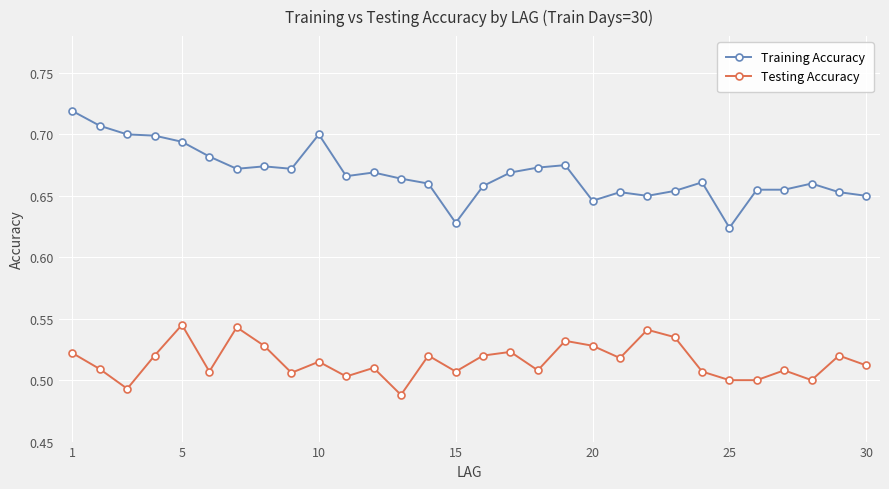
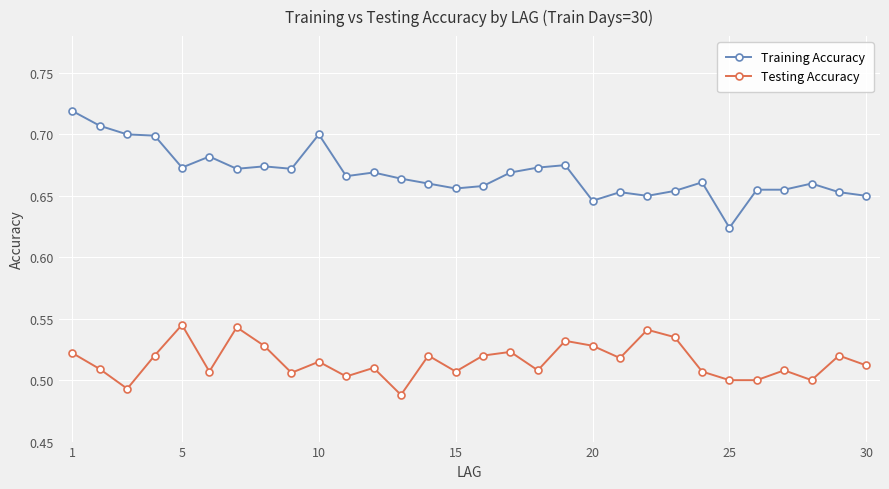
  {
    "Training Accuracy": {
      "1": 0.719,
-     "5": 0.694,
+     "5": 0.673,
      "10": 0.700,
-     "15": 0.628,
+     "15": 0.656,
      "20": 0.646,
      "25": 0.624,
      "30": 0.650
    },
    "Testing Accuracy": {
      "1": 0.522,
      "5": 0.545,
      "10": 0.515,
      "15": 0.507,
      "20": 0.528,
      "25": 0.500,
      "30": 0.512
    }
  }
